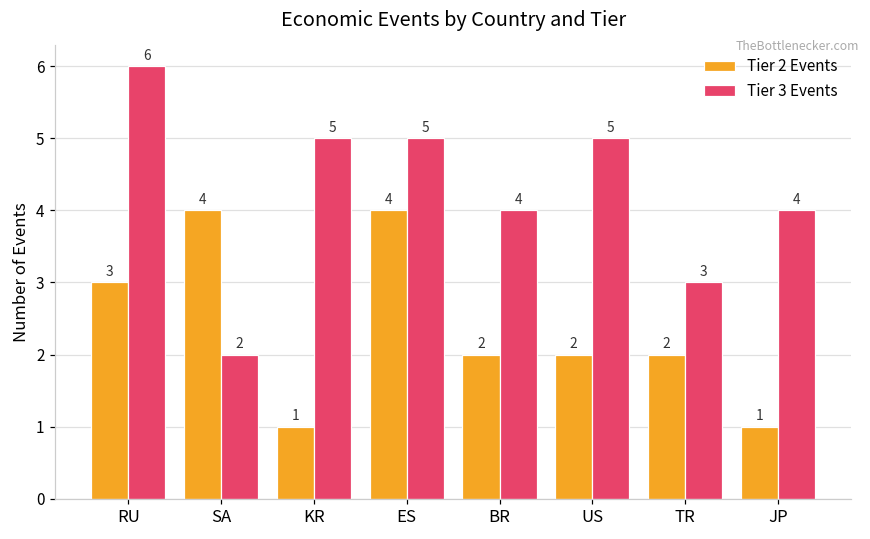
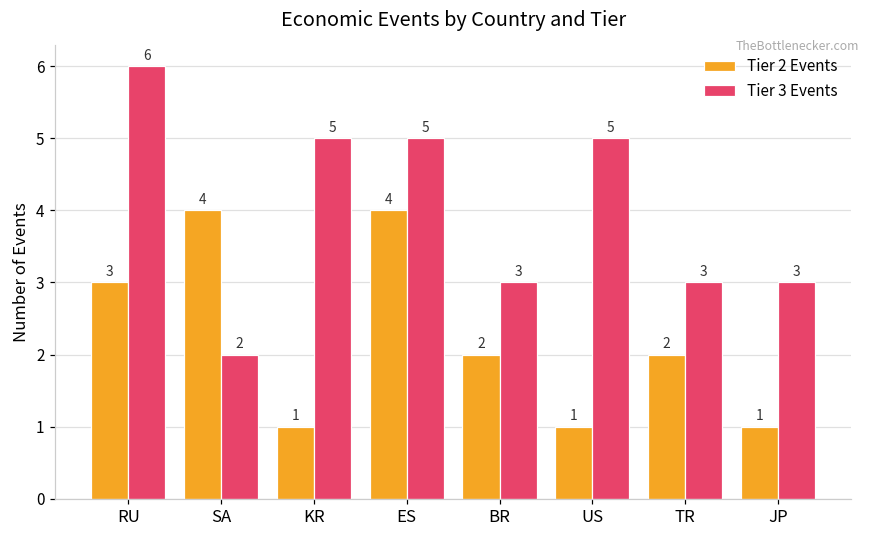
  {
    "Tier 2 Events": {
      "RU": 3,
      "SA": 4,
      "KR": 1,
      "ES": 4,
      "BR": 2,
-     "US": 2,
+     "US": 1,
      "TR": 2,
      "JP": 1
    },
    "Tier 3 Events": {
      "RU": 6,
      "SA": 2,
      "KR": 5,
      "ES": 5,
-     "BR": 4,
+     "BR": 3,
      "US": 5,
      "TR": 3,
-     "JP": 4
+     "JP": 3
    }
  }
